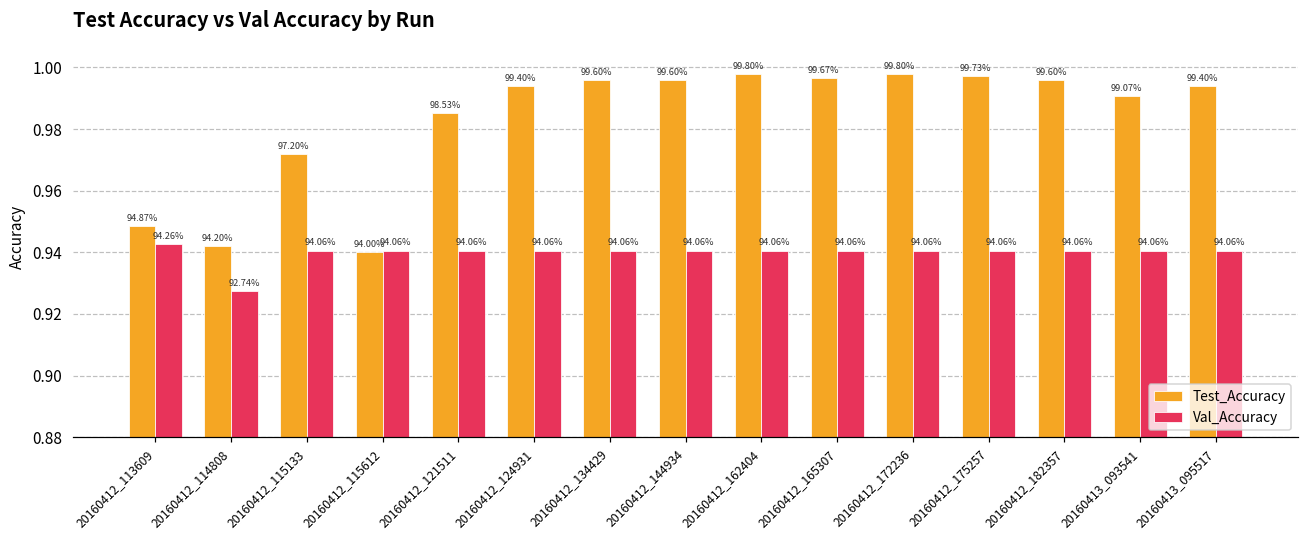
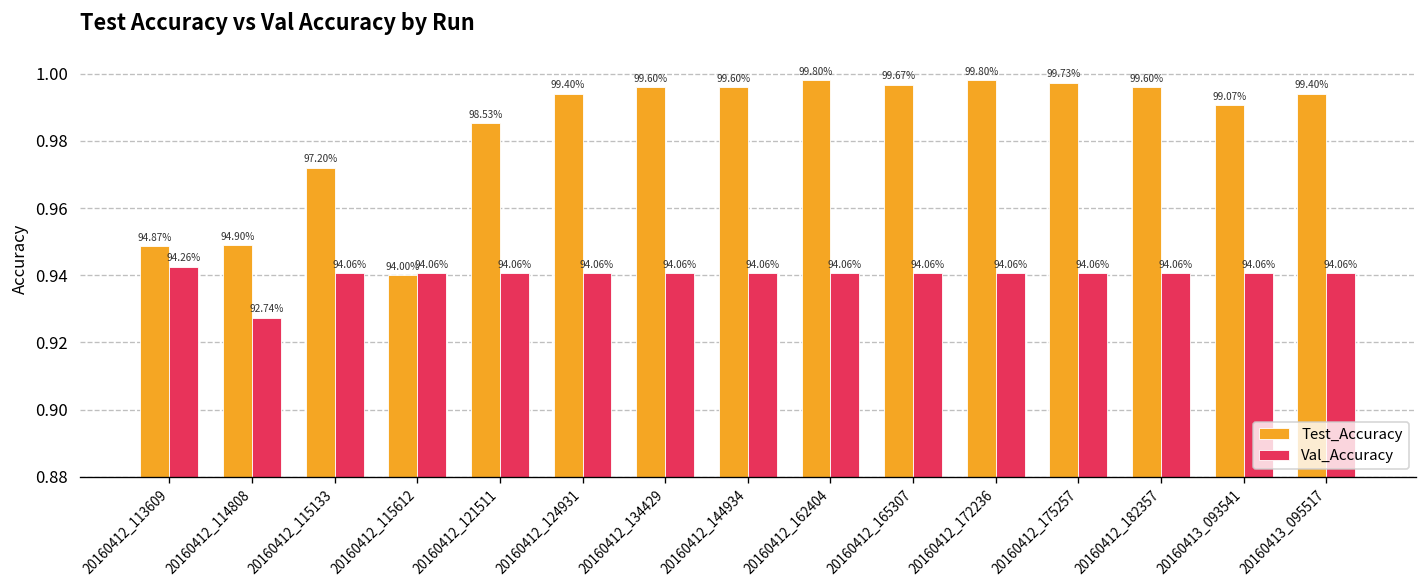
  {
    "Test_Accuracy": {
      "20160412_113609": "94.87%",
-     "20160412_114808": "94.20%",
+     "20160412_114808": "94.90%",
      "20160412_115133": "97.20%",
      "20160412_115612": "94.00%",
      "20160412_121511": "98.53%",
      "20160412_124931": "99.40%",
      "20160412_134429": "99.60%",
      "20160412_144934": "99.60%",
      "20160412_162404": "99.80%",
      "20160412_165307": "99.67%",
      "20160412_172236": "99.80%",
      "20160412_175257": "99.73%",
      "20160412_182357": "99.60%",
      "20160413_093541": "99.07%",
      "20160413_095517": "99.40%"
    },
    "Val_Accuracy": {
      "20160412_113609": "94.26%",
      "20160412_114808": "92.74%",
      "20160412_115133": "94.06%",
      "20160412_115612": "94.06%",
      "20160412_121511": "94.06%",
      "20160412_124931": "94.06%",
      "20160412_134429": "94.06%",
      "20160412_144934": "94.06%",
      "20160412_162404": "94.06%",
      "20160412_165307": "94.06%",
      "20160412_172236": "94.06%",
      "20160412_175257": "94.06%",
      "20160412_182357": "94.06%",
      "20160413_093541": "94.06%",
      "20160413_095517": "94.06%"
    }
  }
